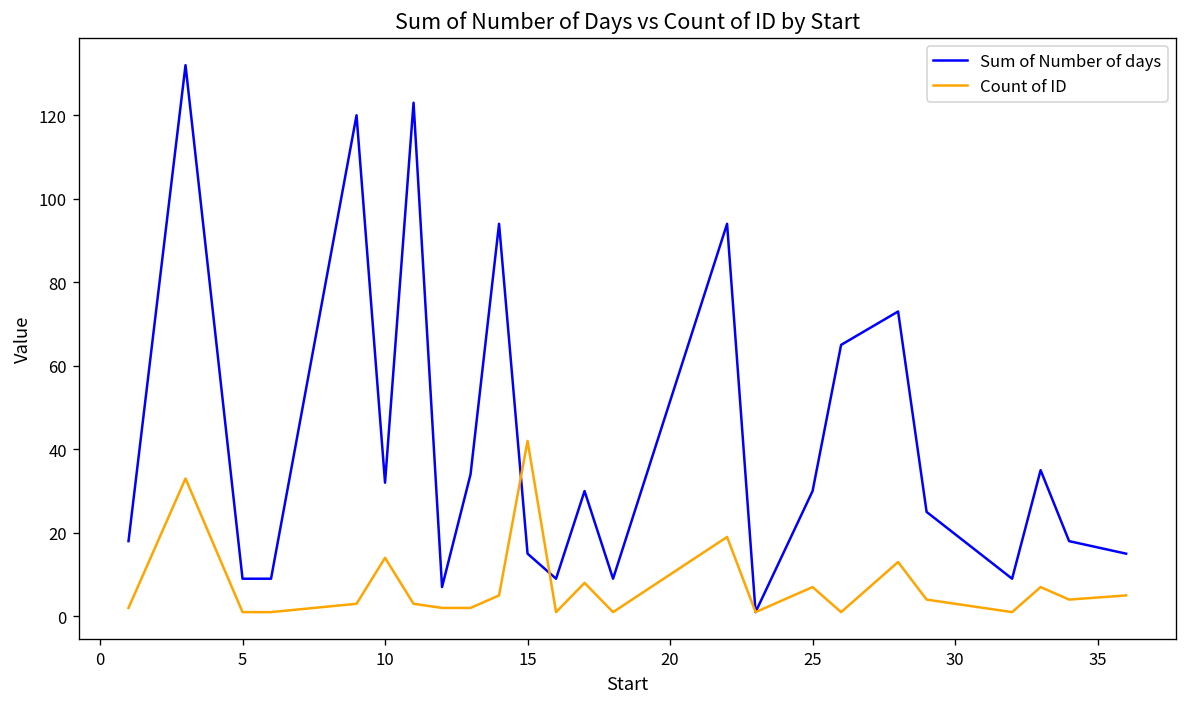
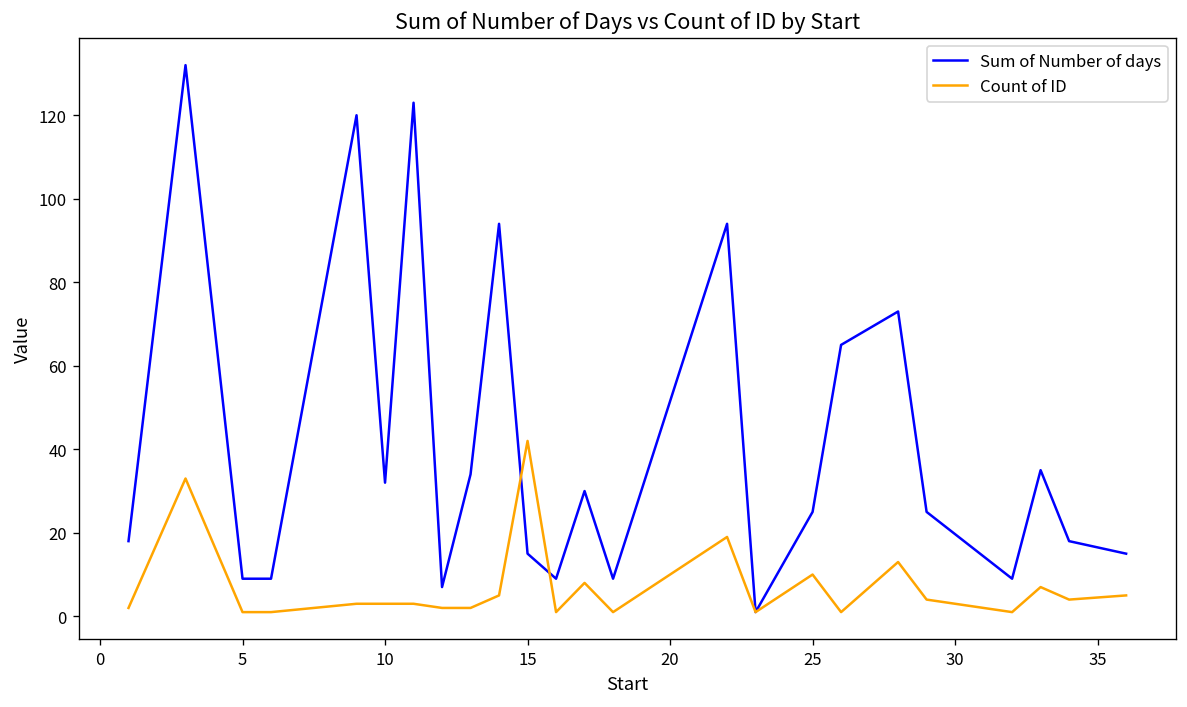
  {
    "Sum of Number of days": {
      "5": 9,
      "10": 32,
      "15": 15,
-     "25": 30
+     "25": 25
    },
    "Count of ID": {
      "5": 1,
-     "10": 14,
+     "10": 3,
      "15": 42,
-     "25": 7
+     "25": 10
    }
  }
